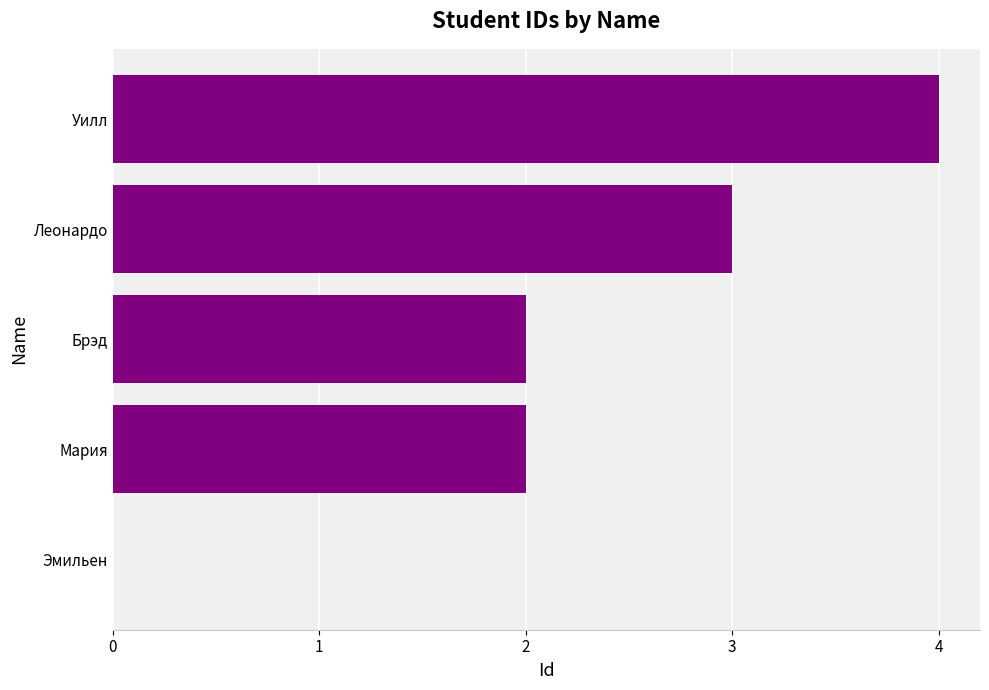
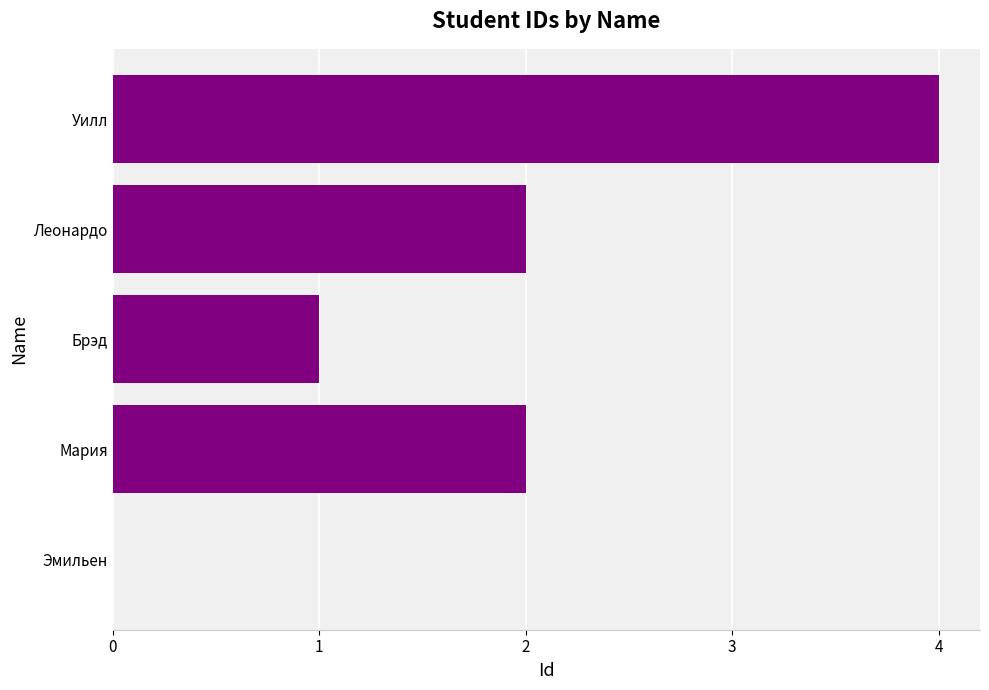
  {
    "Уилл": 4,
-   "Леонардо": 3,
-   "Брэд": 2,
+   "Леонардо": 2,
+   "Брэд": 1,
    "Мария": 2,
    "Эмильен": 0
  }
